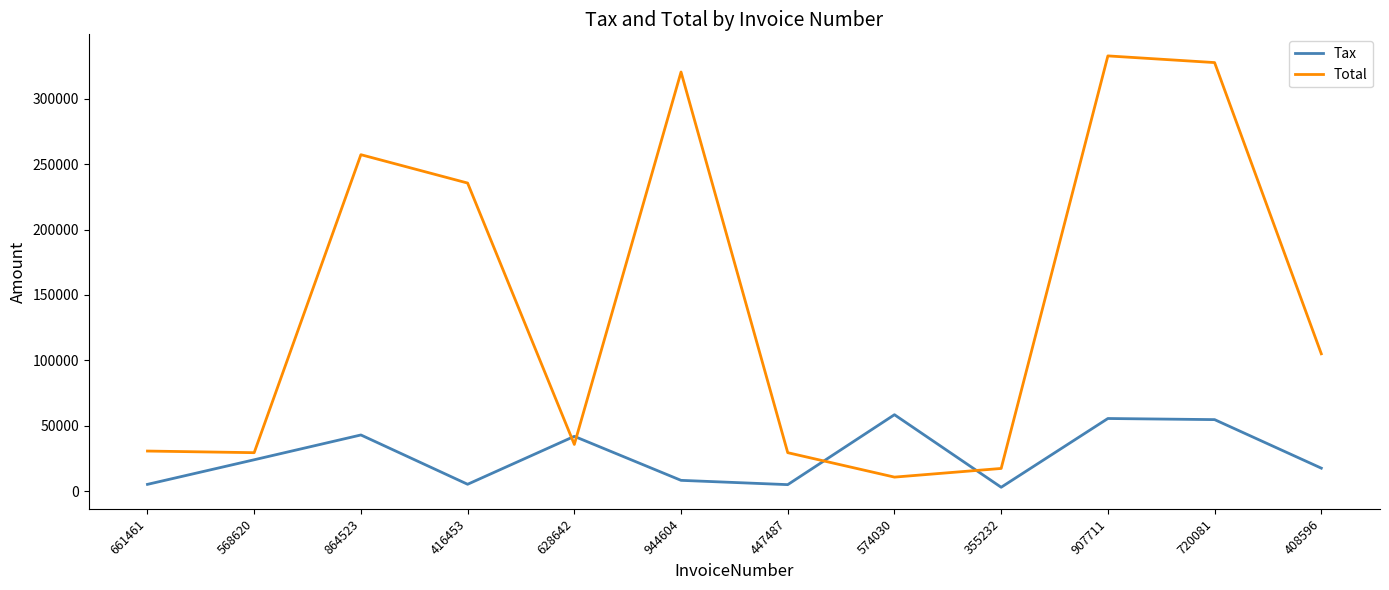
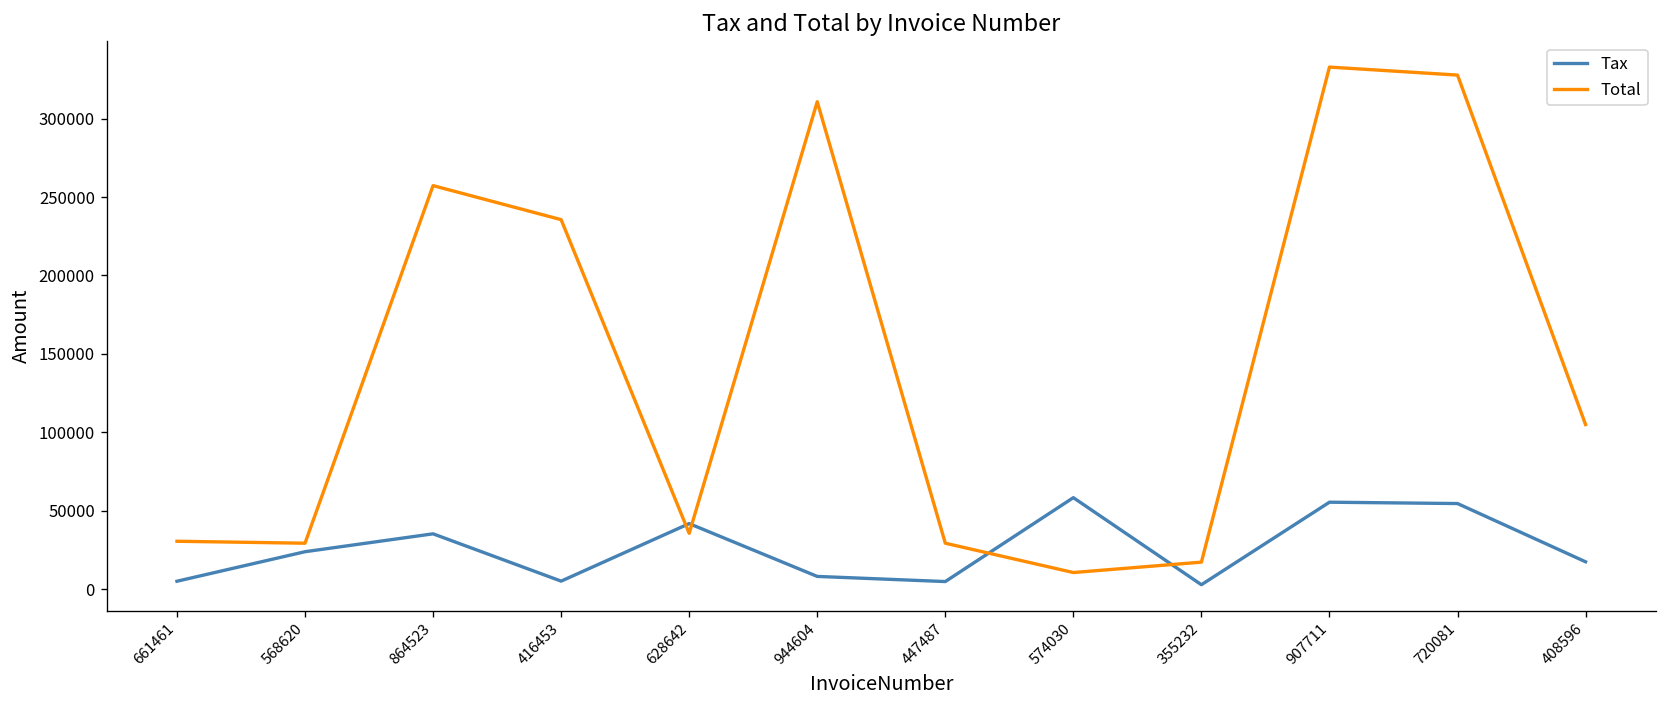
  {
    "Tax": {
      "661461": 5000,
      "568620": 24000,
-     "864523": 43000,
+     "864523": 35000,
      "416453": 5000,
      "628642": 42000,
      "944604": 8000,
      "447487": 5000,
      "574030": 58000,
      "355232": 3000,
      "907711": 55000,
      "720081": 55000,
      "408596": 17000
    },
    "Total": {
      "661461": 31000,
      "568620": 29000,
      "864523": 257000,
      "416453": 236000,
      "628642": 36000,
-     "944604": 320000,
+     "944604": 311000,
      "447487": 29000,
      "574030": 11000,
      "355232": 17000,
      "907711": 333000,
      "720081": 328000,
      "408596": 105000
    }
  }
